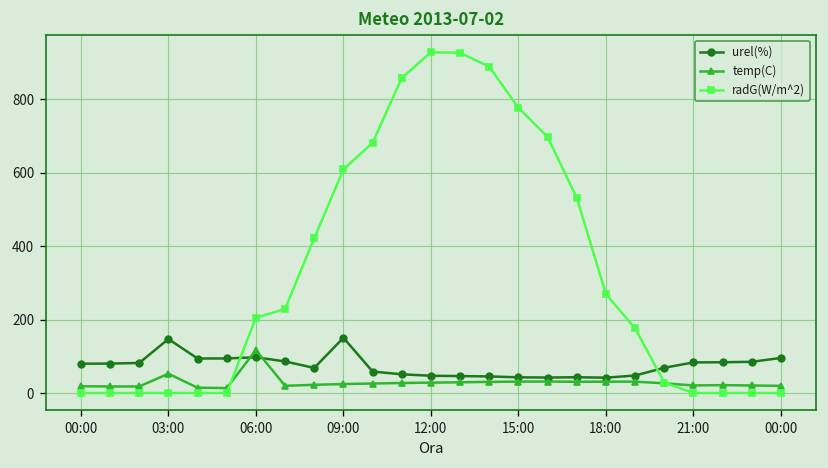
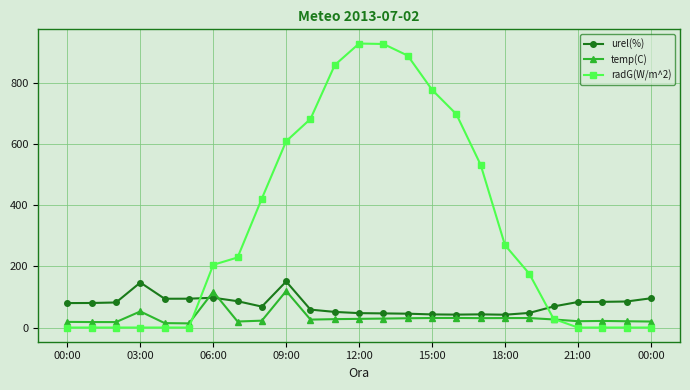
  {
    "urel(%)": {
      "03:00": 150,
      "06:00": 100,
      "09:00": 150,
      "12:00": 50,
      "15:00": 40,
      "18:00": 40,
      "21:00": 80
    },
    "temp(C)": {
      "03:00": 50,
      "06:00": 120,
-     "09:00": 20,
+     "09:00": 120,
      "12:00": 30,
      "15:00": 30,
      "18:00": 30,
      "21:00": 20
    },
    "radG(W/m^2)": {
      "03:00": 0,
      "06:00": 200,
      "09:00": 610,
      "12:00": 930,
      "15:00": 780,
      "18:00": 270,
      "21:00": 0
    }
  }
